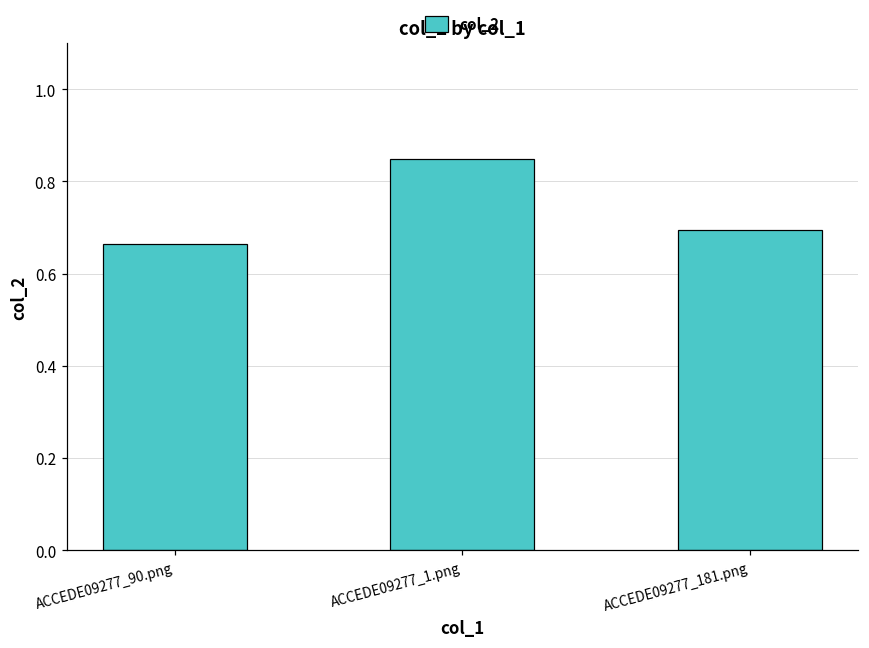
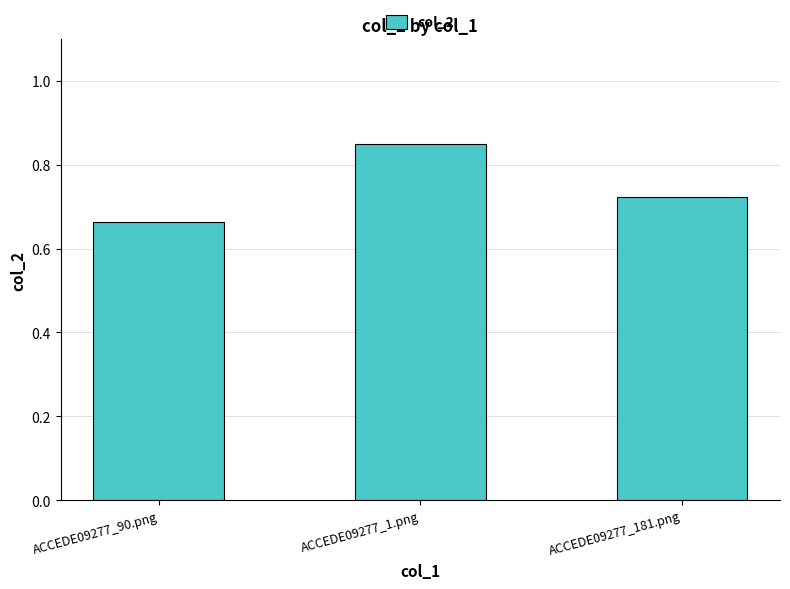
  {
    "ACCEDE09277_90.png": 0.66,
    "ACCEDE09277_1.png": 0.85,
-   "ACCEDE09277_181.png": 0.69
+   "ACCEDE09277_181.png": 0.72
  }
